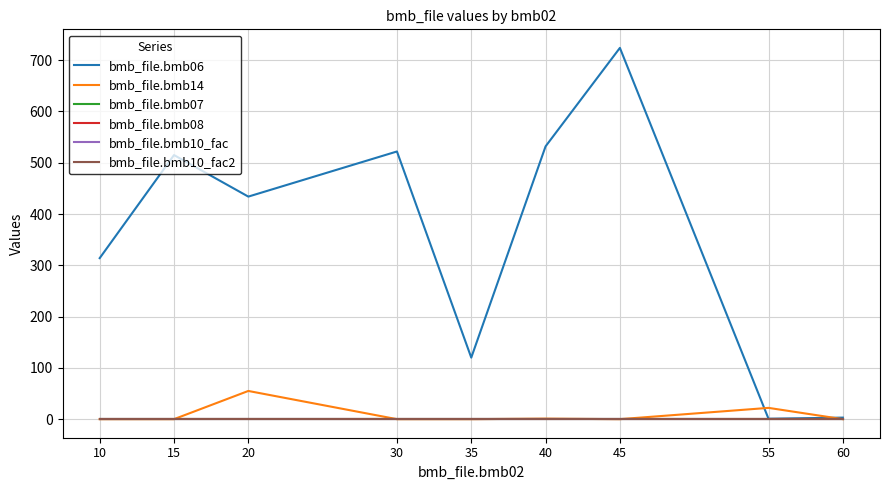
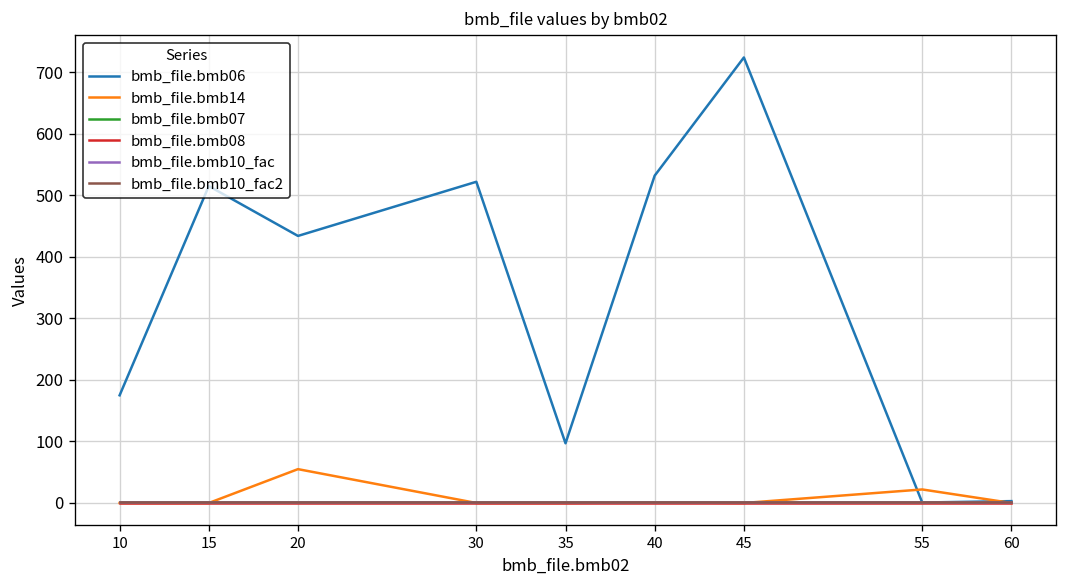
  {
    "bmb_file.bmb06": {
-     "10": 310,
+     "10": 180,
      "20": 430,
      "30": 520,
-     "35": 120,
+     "35": 100,
      "40": 530,
      "45": 720
    },
    "bmb_file.bmb14": {
      "20": 60,
      "55": 20
    },
    "bmb_file.bmb10_fac2": {
      "20": 0
    }
  }
